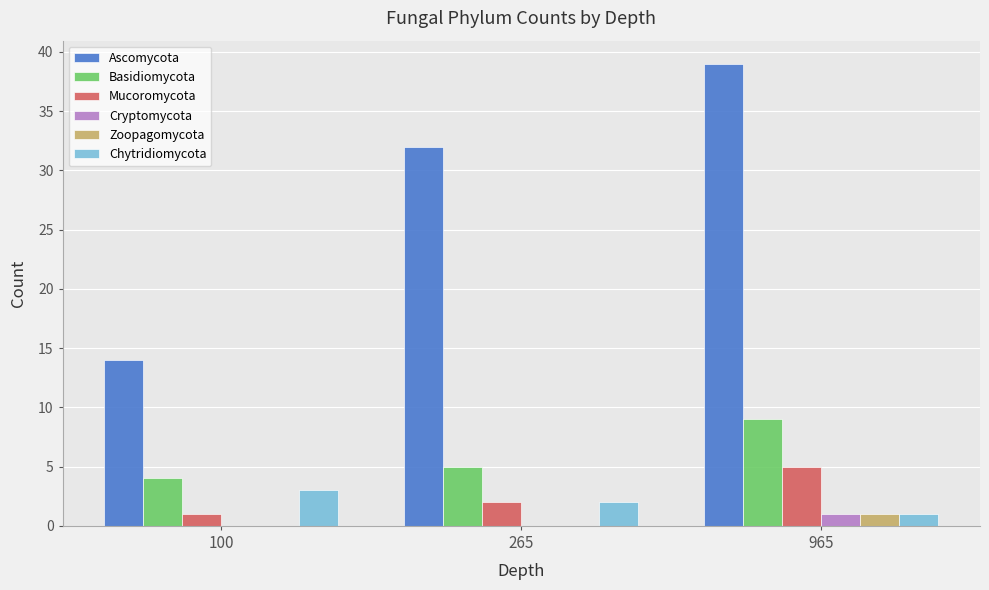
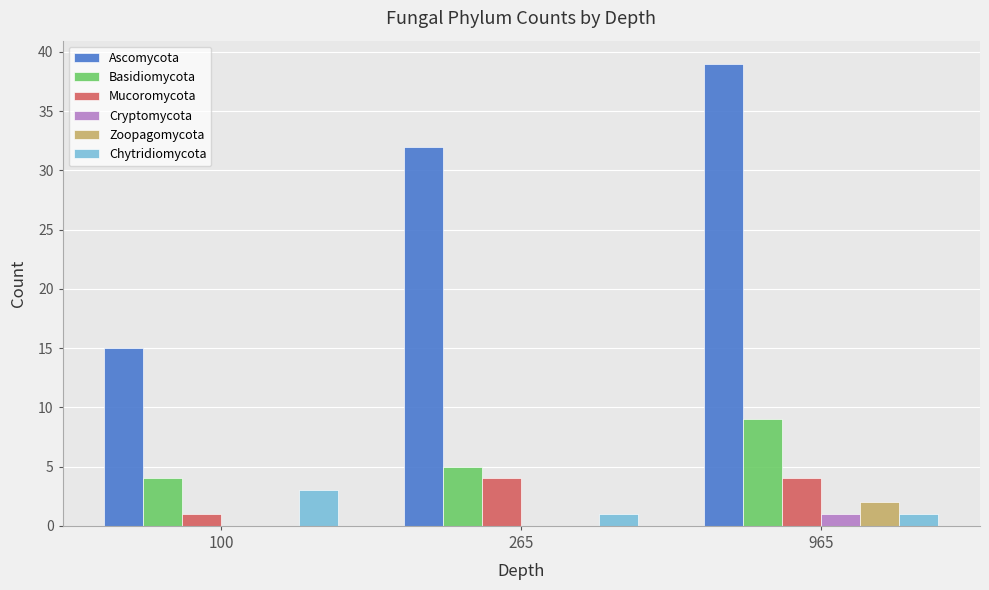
  {
    "Ascomycota": {
-     "100": 14,
+     "100": 15,
      "265": 32,
      "965": 39
    },
    "Basidiomycota": {
      "100": 4,
      "265": 5,
      "965": 9
    },
    "Mucoromycota": {
      "100": 1,
-     "265": 2,
-     "965": 5
+     "265": 4,
+     "965": 4
    },
    "Cryptomycota": {
      "100": 0,
      "265": 0,
      "965": 1
    },
    "Zoopagomycota": {
      "100": 0,
      "265": 0,
-     "965": 1
+     "965": 2
    },
    "Chytridiomycota": {
      "100": 3,
-     "265": 2,
+     "265": 1,
      "965": 1
    }
  }
